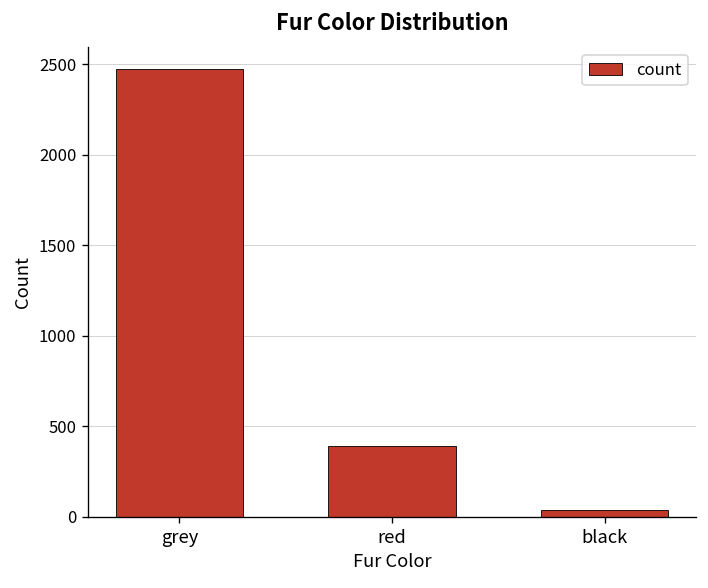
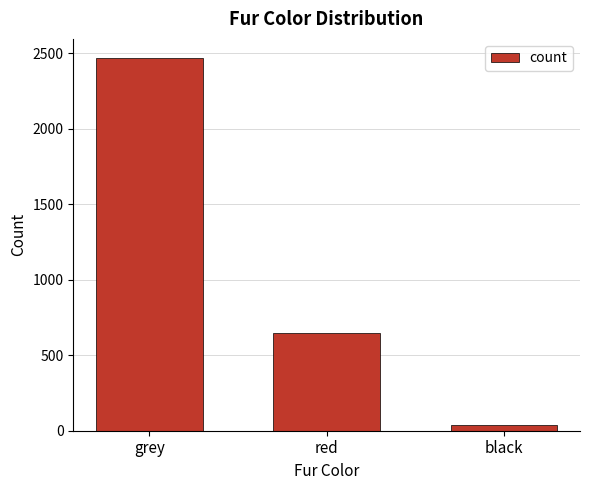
  {
    "grey": 2470,
-   "red": 390,
+   "red": 650,
    "black": 40
  }
